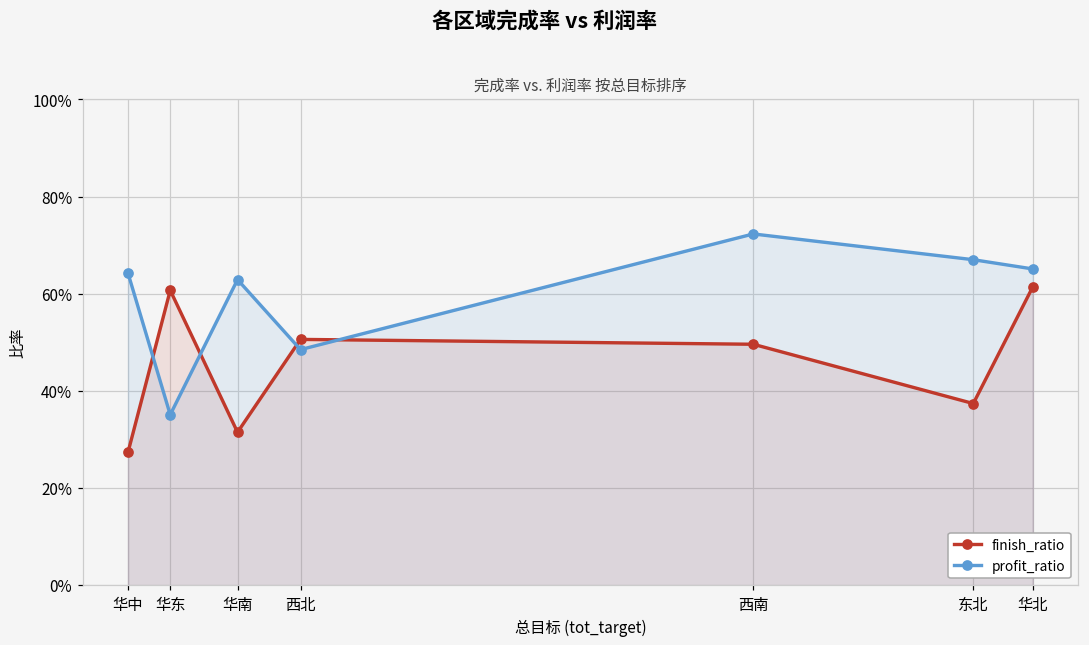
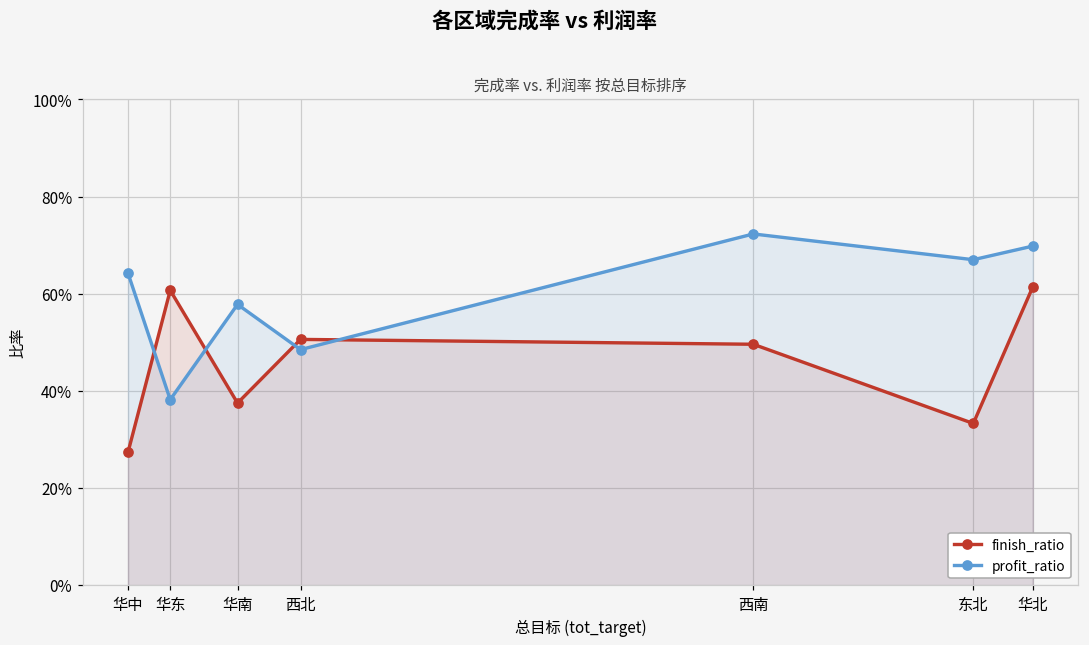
  {
    "finish_ratio": {
      "华中": "27%",
      "华东": "61%",
-     "华南": "32%",
+     "华南": "38%",
      "西北": "51%",
      "西南": "50%",
-     "东北": "37%",
+     "东北": "33%",
      "华北": "61%"
    },
    "profit_ratio": {
      "华中": "64%",
-     "华东": "35%",
-     "华南": "63%",
+     "华东": "38%",
+     "华南": "58%",
      "西北": "49%",
      "西南": "72%",
      "东北": "67%",
-     "华北": "65%"
+     "华北": "70%"
    }
  }
